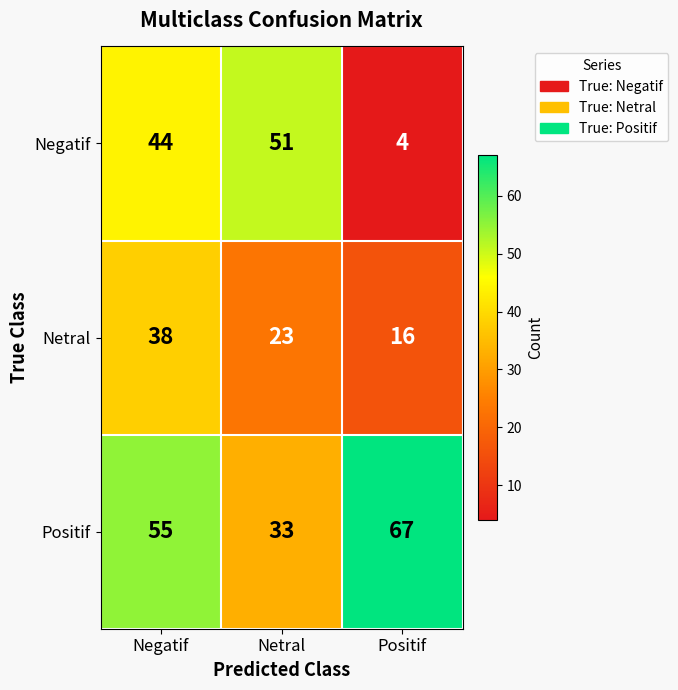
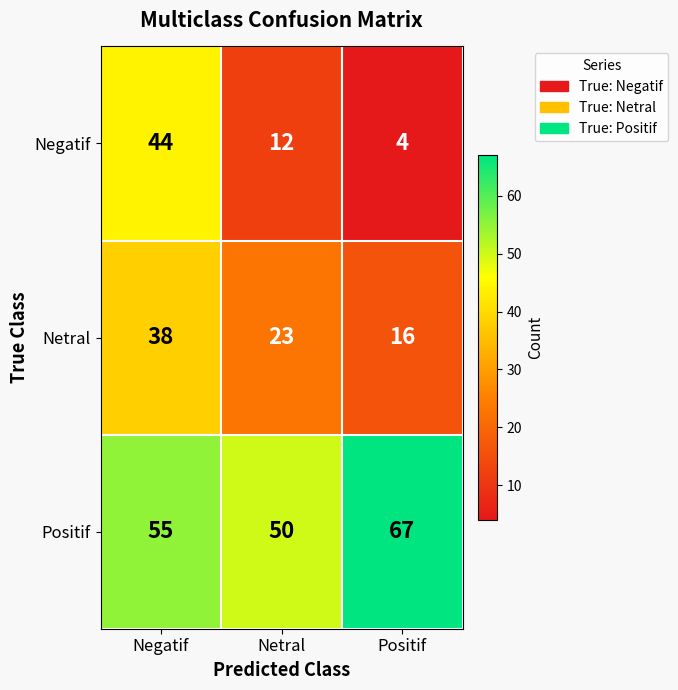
  {
    "Negatif": {
      "Negatif": 44,
-     "Netral": 51,
+     "Netral": 12,
      "Positif": 4
    },
    "Netral": {
      "Negatif": 38,
      "Netral": 23,
      "Positif": 16
    },
    "Positif": {
      "Negatif": 55,
-     "Netral": 33,
+     "Netral": 50,
      "Positif": 67
    }
  }
